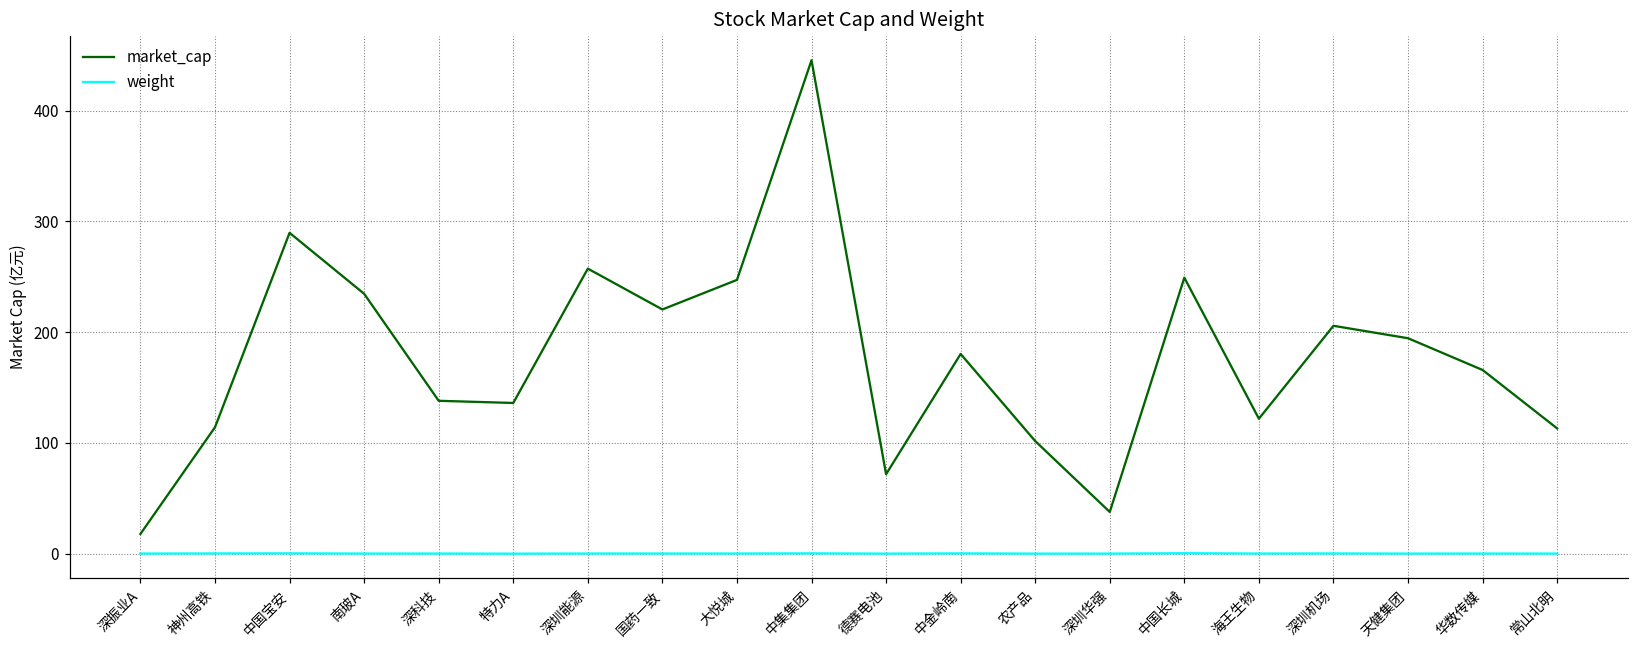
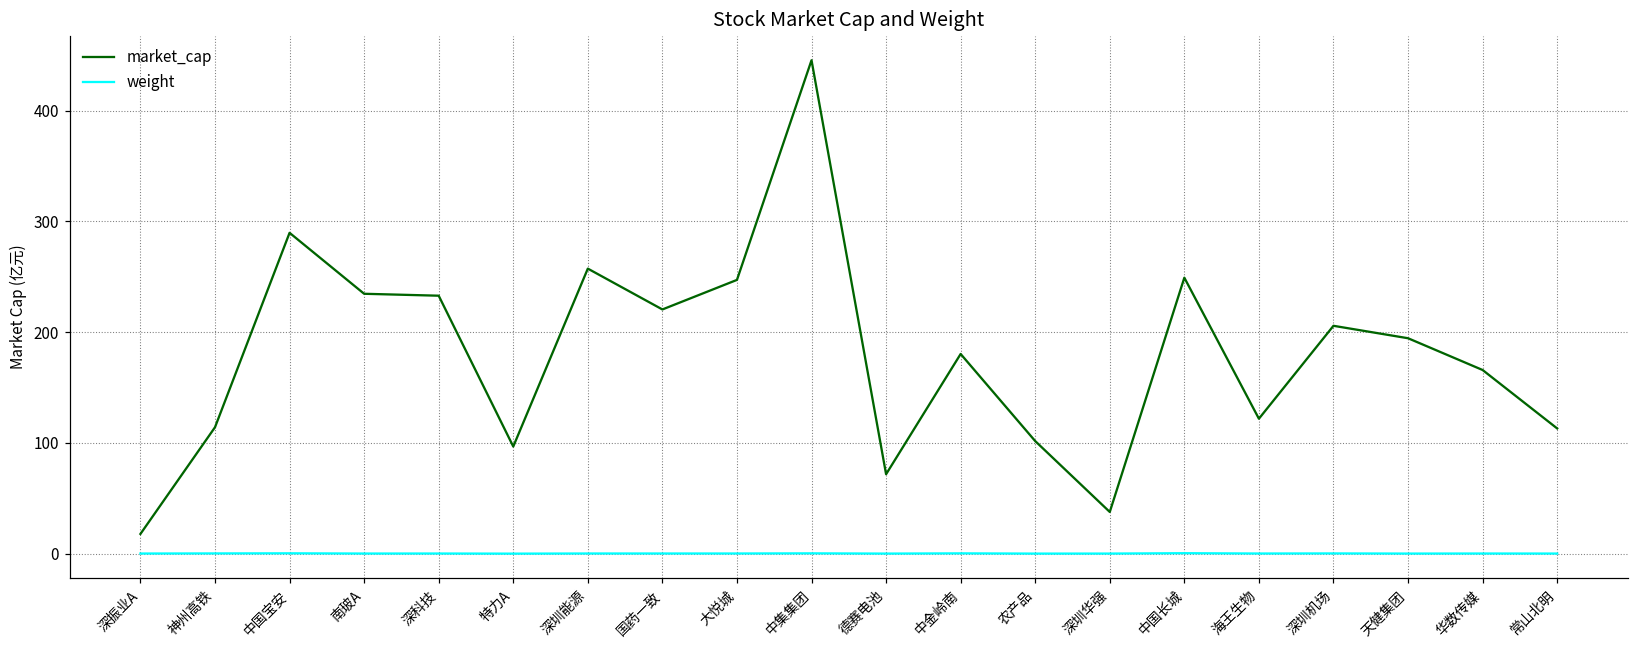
  {
    "market_cap": {
      "深振业A": 18,
      "神州高铁": 114,
      "中国宝安": 290,
      "南玻A": 235,
-     "深科技": 138,
-     "特力A": 136,
+     "深科技": 233,
+     "特力A": 97,
      "深圳能源": 257,
      "国药一致": 220,
      "大悦城": 247,
      "中集集团": 445,
      "德赛电池": 72,
      "中金岭南": 180,
      "农产品": 102,
      "深圳华强": 38,
      "中国长城": 249,
      "海王生物": 122,
      "深圳机场": 206,
      "天健集团": 194,
      "华数传媒": 166,
      "常山北明": 113
    },
    "weight": {
      "深振业A": 0,
      "神州高铁": 0,
      "中国宝安": 0,
      "南玻A": 0,
      "深科技": 0,
      "特力A": 0,
      "深圳能源": 0,
      "国药一致": 0,
      "大悦城": 0,
      "中集集团": 0,
      "德赛电池": 0,
      "中金岭南": 0,
      "农产品": 0,
      "深圳华强": 0,
      "中国长城": 0,
      "海王生物": 0,
      "深圳机场": 0,
      "天健集团": 0,
      "华数传媒": 0,
      "常山北明": 0
    }
  }
